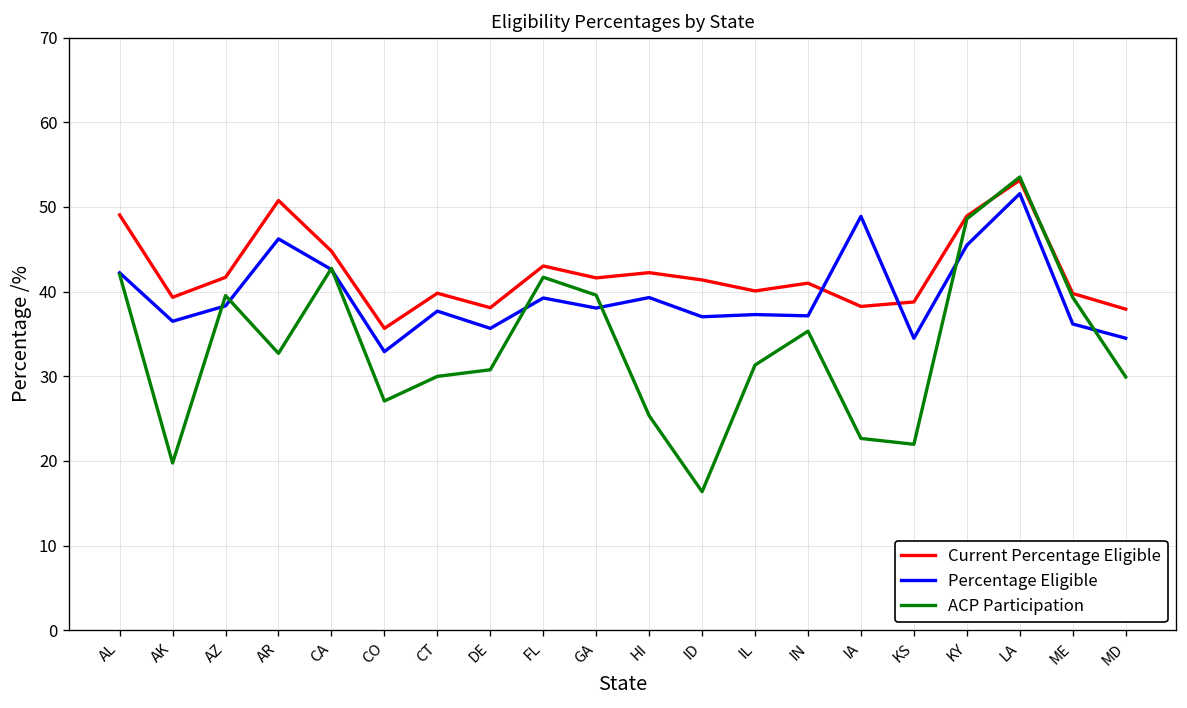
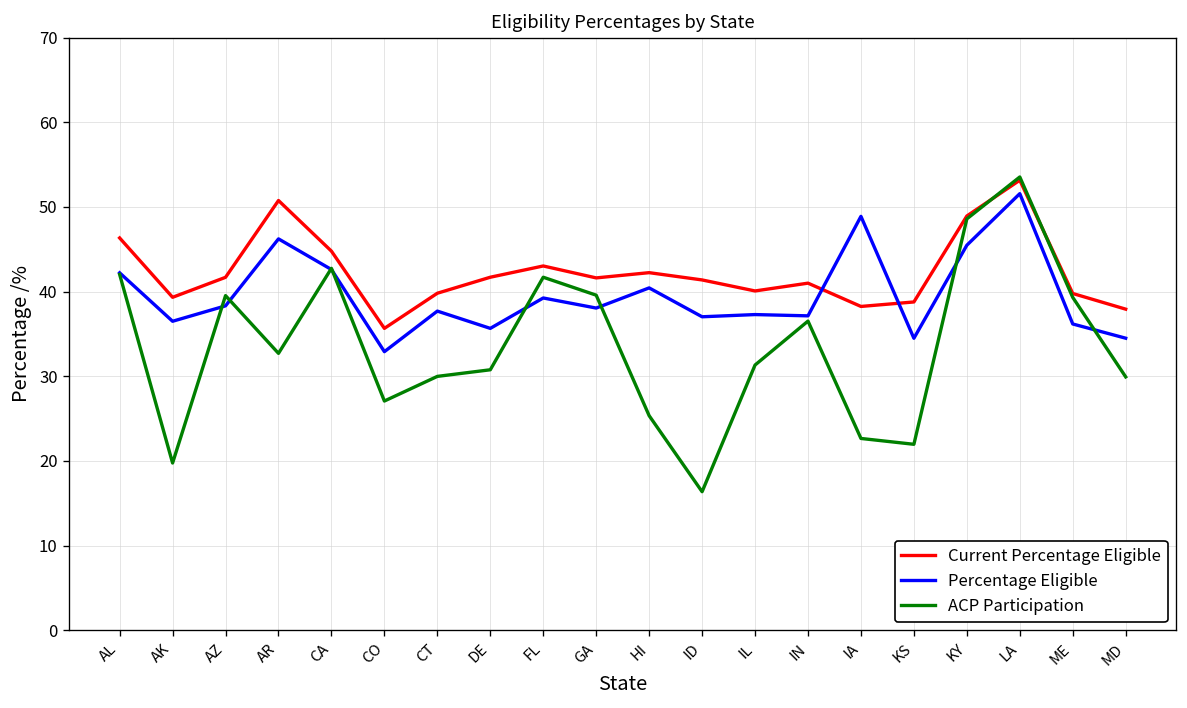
  {
    "Current Percentage Eligible": {
-     "AL": 49,
+     "AL": 46,
      "AK": 39,
      "AZ": 42,
      "AR": 51,
      "CA": 45,
      "CO": 36,
      "CT": 40,
-     "DE": 38,
+     "DE": 42,
      "FL": 43,
      "GA": 42,
      "HI": 42,
      "ID": 41,
      "IL": 40,
      "IN": 41,
      "IA": 38,
      "KS": 39,
      "LA": 53,
      "ME": 40,
      "MD": 38
    },
    "Percentage Eligible": {
      "AK": 37,
      "AZ": 38,
      "AR": 46,
      "CO": 33,
      "CT": 38,
      "DE": 36,
      "FL": 39,
      "GA": 38,
-     "HI": 39,
+     "HI": 40,
      "ID": 37,
      "IL": 37,
      "IN": 37,
      "IA": 49,
      "KS": 34,
      "KY": 45,
      "LA": 52,
      "ME": 36,
      "MD": 35
    },
    "ACP Participation": {
      "AK": 20,
      "AZ": 40,
      "AR": 33,
      "CO": 27,
      "CT": 30,
      "DE": 31,
      "FL": 42,
      "GA": 40,
      "HI": 25,
      "ID": 16,
      "IL": 31,
-     "IN": 35,
+     "IN": 37,
      "IA": 23,
      "KS": 22,
      "LA": 54,
      "ME": 39,
      "MD": 30
    }
  }
